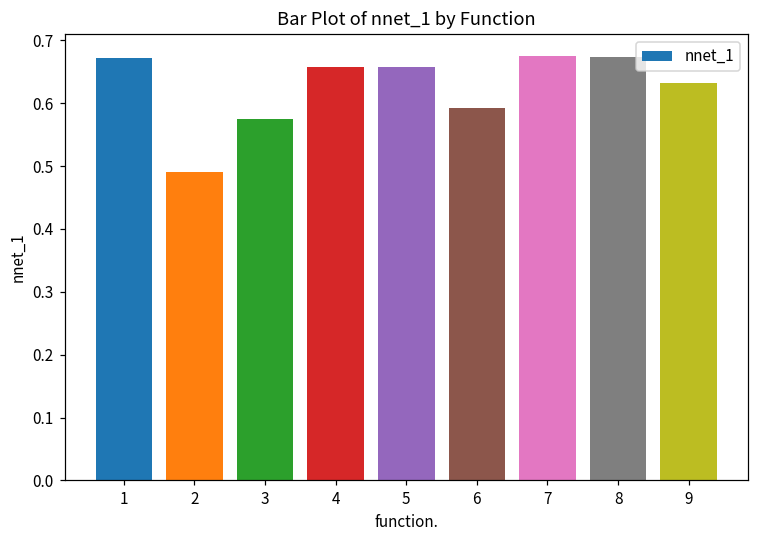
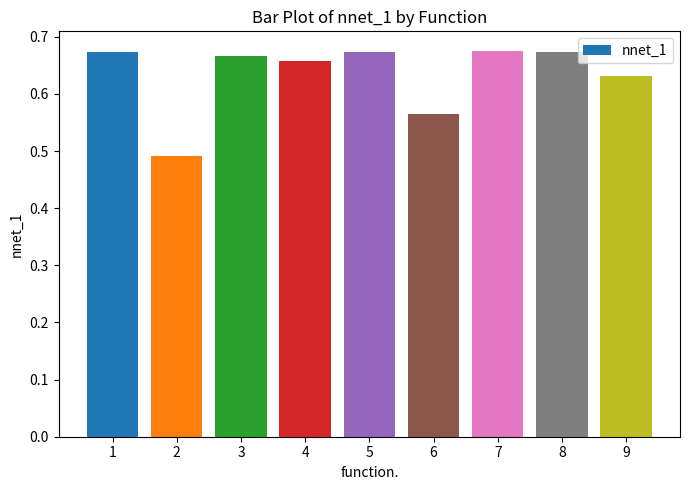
  {
    "1": 0.67,
    "2": 0.49,
-   "3": 0.58,
+   "3": 0.67,
    "4": 0.66,
-   "5": 0.66,
-   "6": 0.59,
+   "5": 0.67,
+   "6": 0.56,
    "7": 0.68,
    "8": 0.67,
    "9": 0.63
  }
